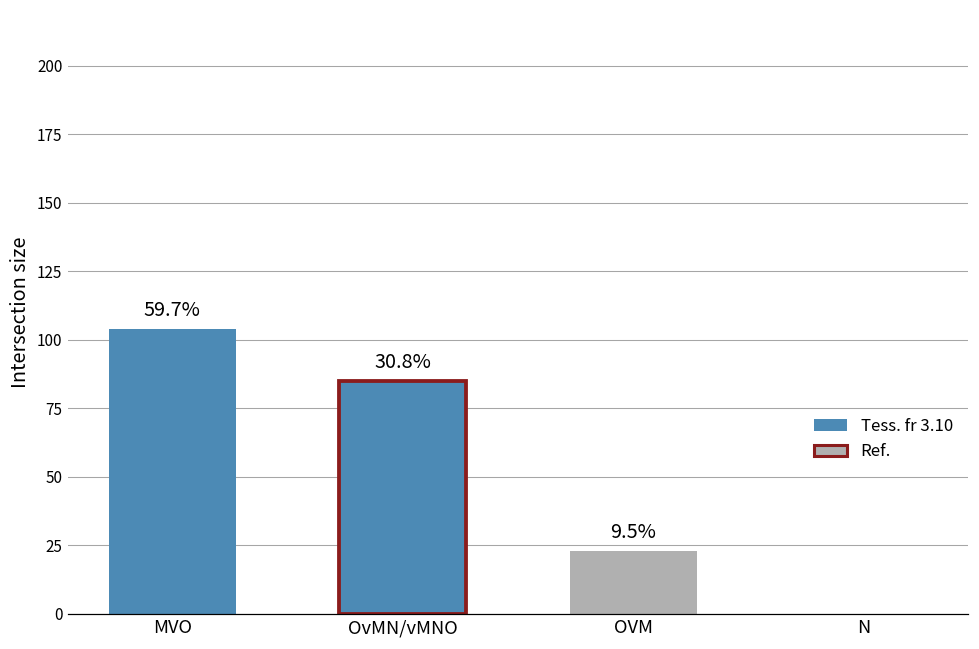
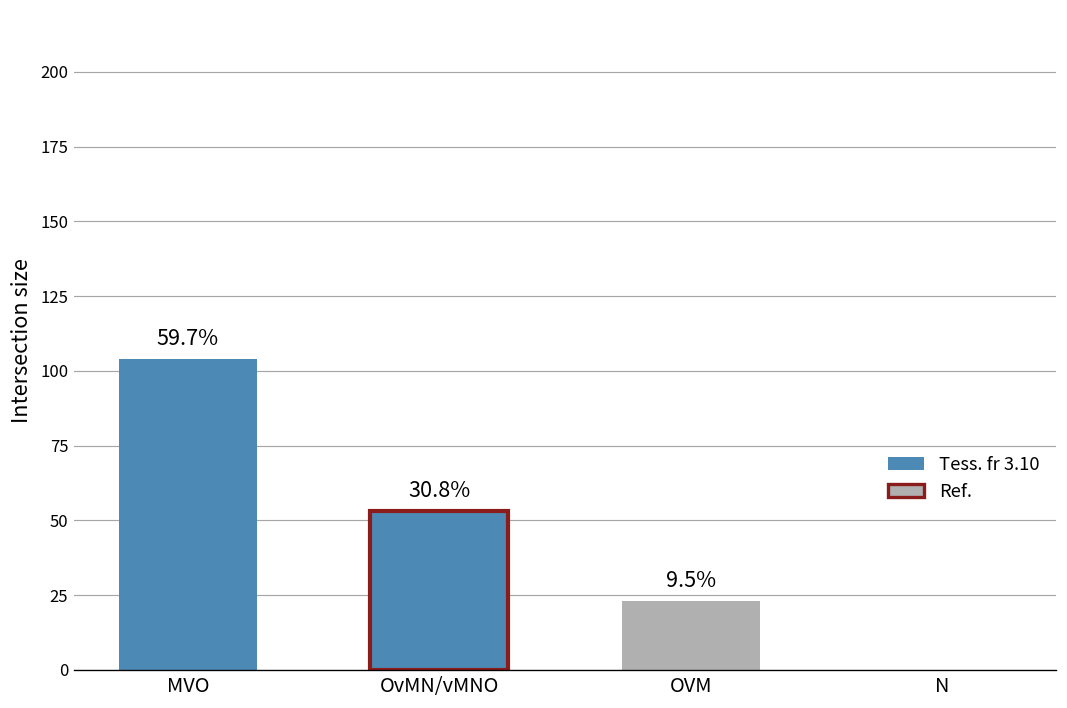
  {
-   "OvMN/vMNO": 85,
+   "OvMN/vMNO": 53,
    "N": 0
  }
